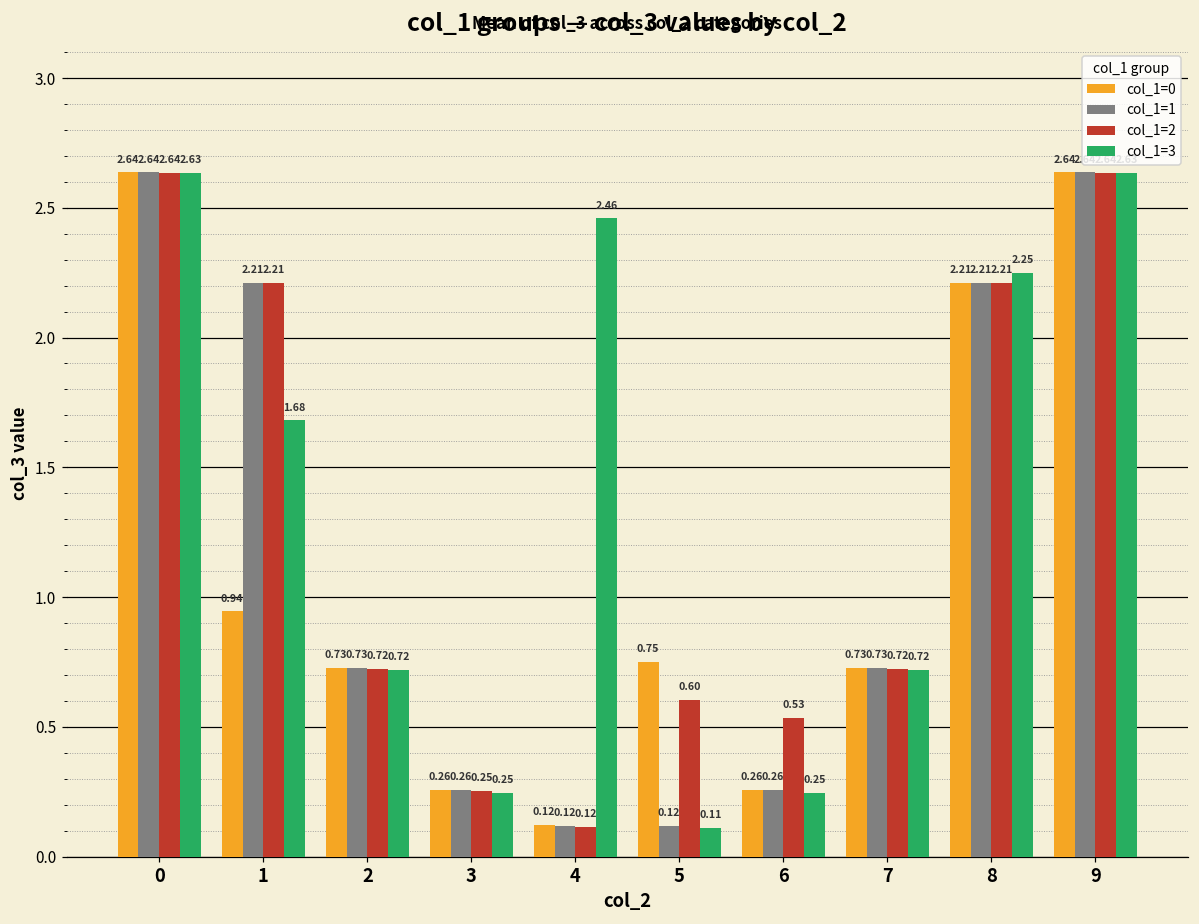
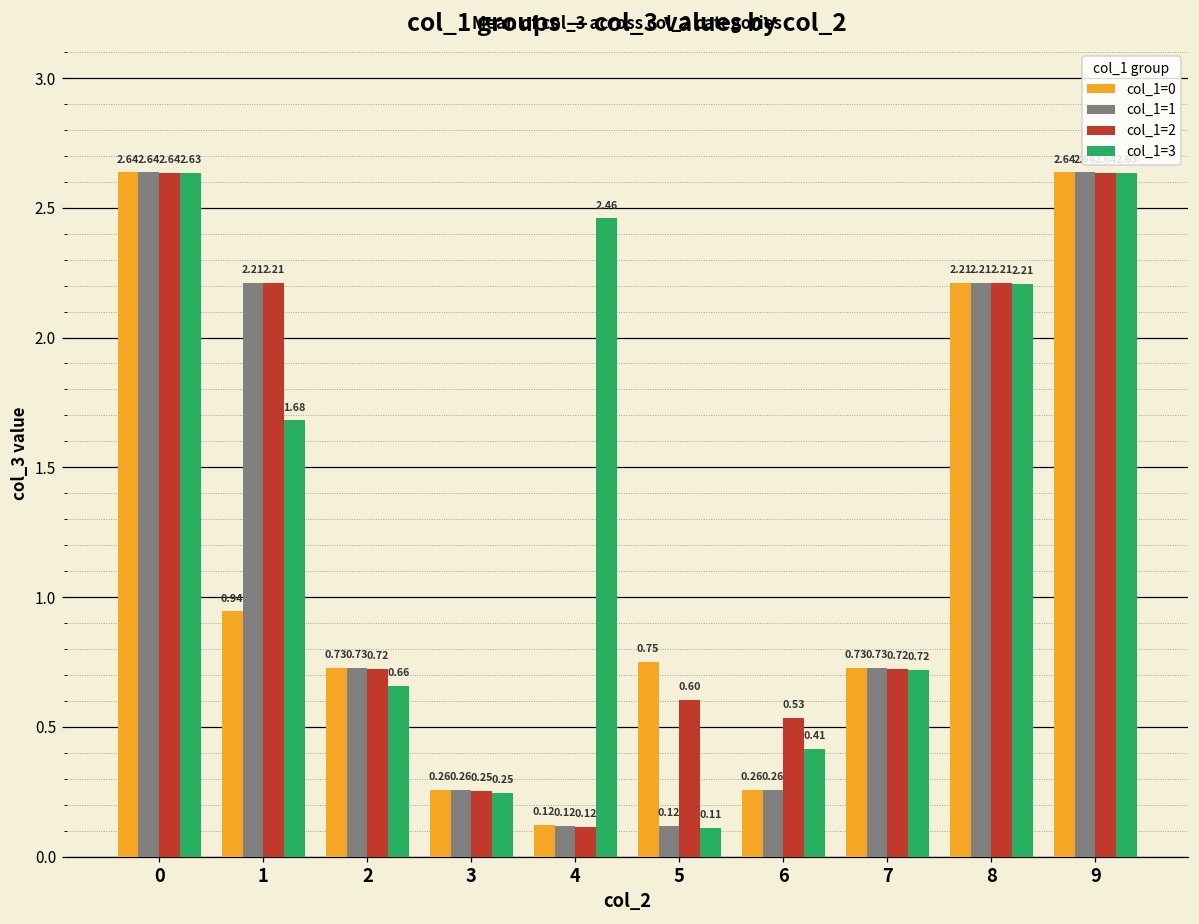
  {
    "col_1=0": {
      "0": 2.64,
      "1": 0.94,
      "2": 0.73,
      "3": 0.26,
      "4": 0.12,
      "5": 0.75,
      "6": 0.26,
      "7": 0.73,
      "8": 2.21,
      "9": 2.64
    },
    "col_1=1": {
      "0": 2.64,
      "1": 2.21,
      "2": 0.73,
      "3": 0.26,
      "4": 0.12,
      "5": 0.12,
      "6": 0.26,
      "7": 0.73,
      "8": 2.21
    },
    "col_1=2": {
      "0": 2.64,
      "1": 2.21,
      "2": 0.72,
      "3": 0.25,
      "4": 0.12,
      "5": 0.60,
      "6": 0.53,
      "7": 0.72,
      "8": 2.21
    },
    "col_1=3": {
      "0": 2.63,
      "1": 1.68,
-     "2": 0.72,
+     "2": 0.66,
      "3": 0.25,
      "4": 2.46,
      "5": 0.11,
-     "6": 0.25,
+     "6": 0.41,
      "7": 0.72,
-     "8": 2.25
+     "8": 2.21
    }
  }
